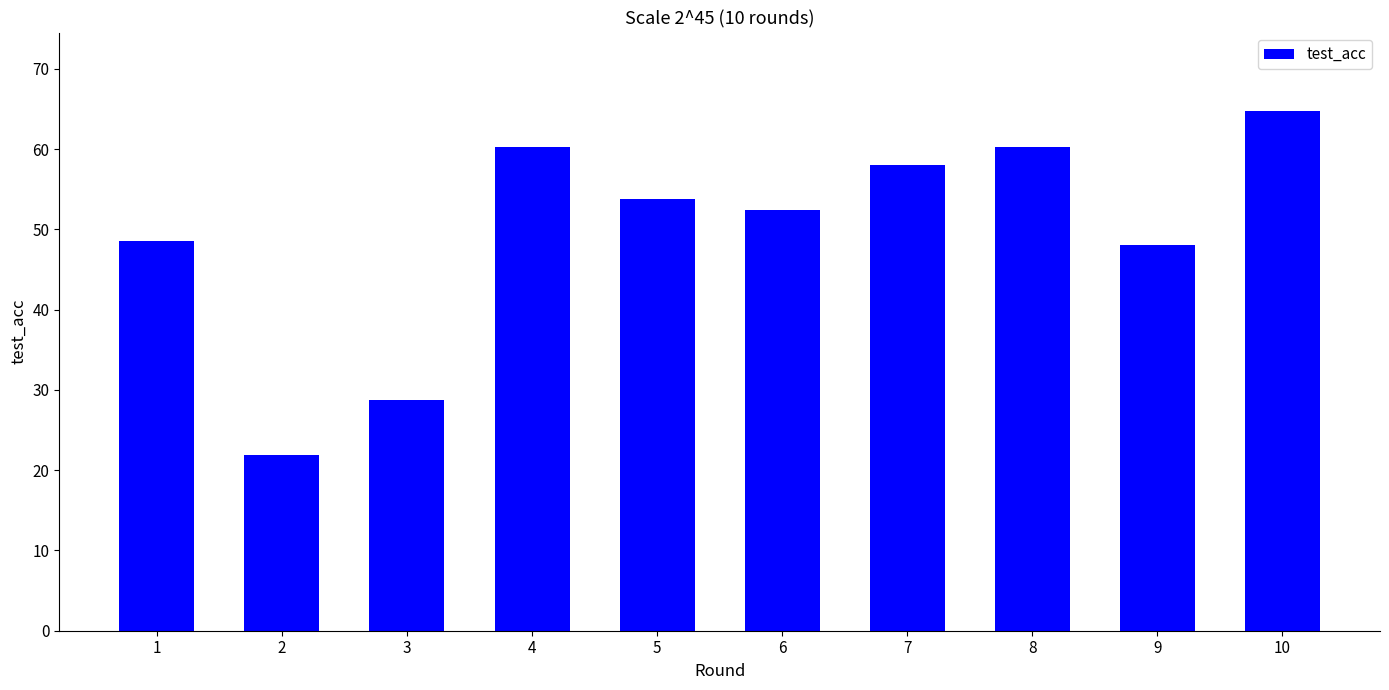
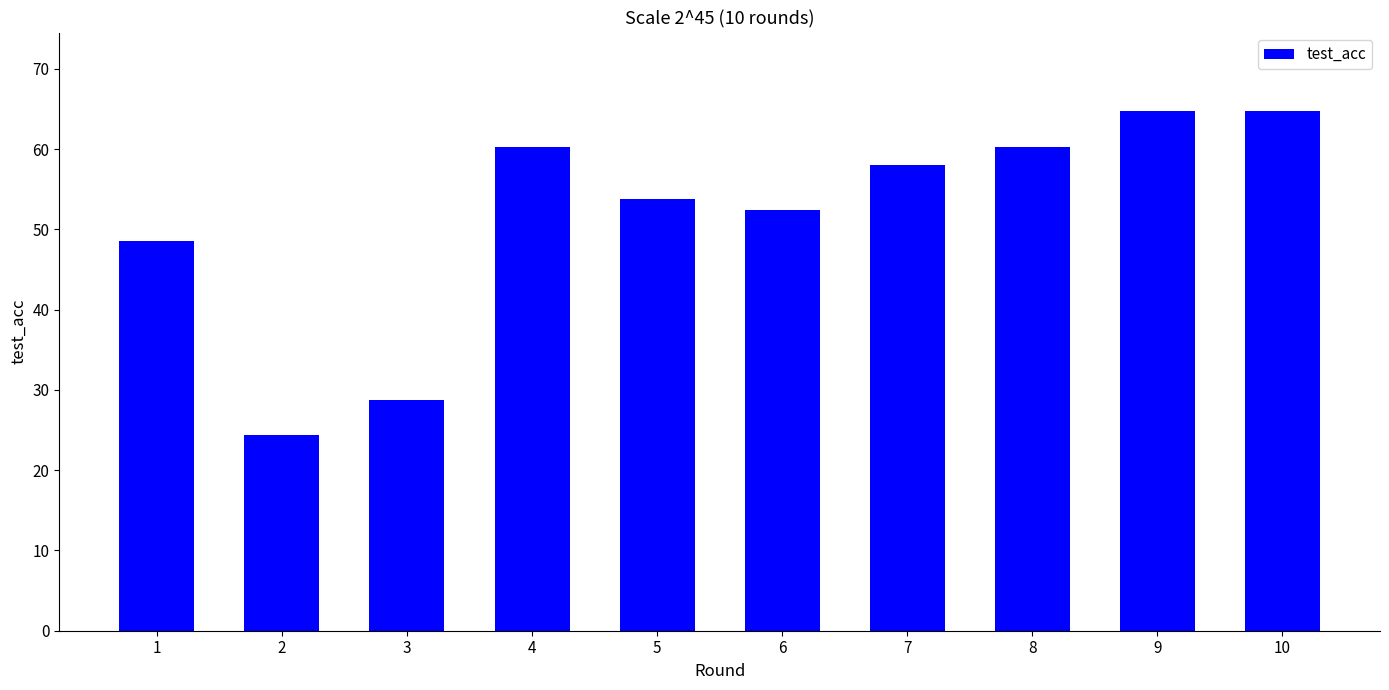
  {
    "1": 49,
-   "2": 22,
+   "2": 24,
    "3": 29,
    "4": 60,
    "5": 54,
    "6": 52,
    "7": 58,
    "8": 60,
-   "9": 48,
+   "9": 65,
    "10": 65
  }
